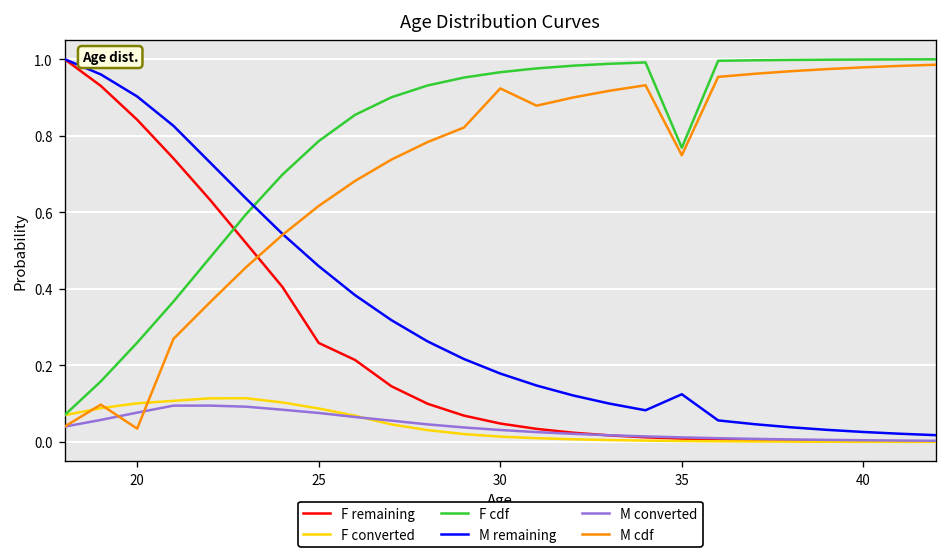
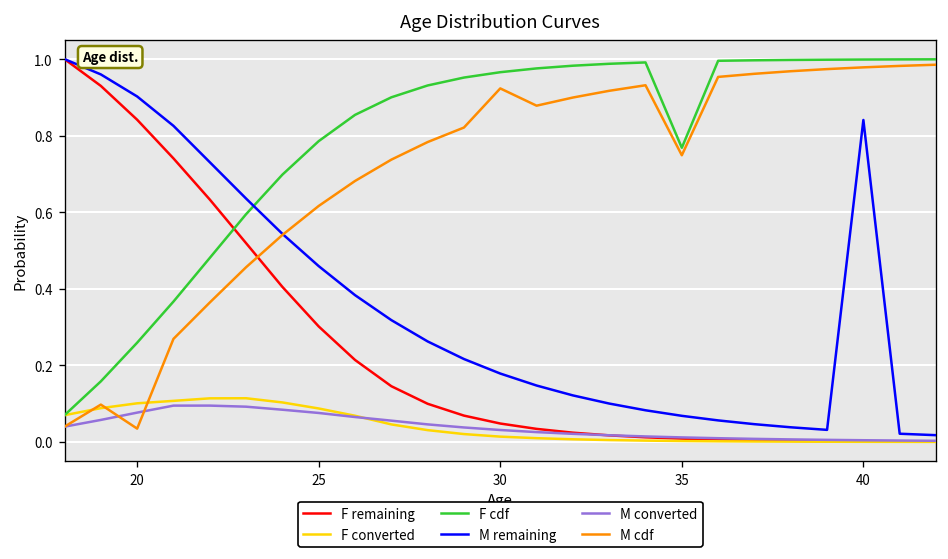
  {
    "F remaining": {
      "20": 0.84,
-     "25": 0.26,
+     "25": 0.30,
      "30": 0.05
    },
    "F converted": {
      "20": 0.10,
      "25": 0.09,
      "30": 0.01
    },
    "F cdf": {
      "20": 0.26,
      "25": 0.79,
      "30": 0.97,
      "35": 0.77,
      "40": 1.00
    },
    "M remaining": {
      "20": 0.90,
      "25": 0.46,
      "30": 0.18,
-     "35": 0.12,
-     "40": 0.03
+     "35": 0.07,
+     "40": 0.84
    },
    "M converted": {
      "20": 0.08,
      "25": 0.08,
      "30": 0.03
    },
    "M cdf": {
      "20": 0.03,
      "25": 0.62,
      "30": 0.92,
      "35": 0.75,
      "40": 0.98
    }
  }
